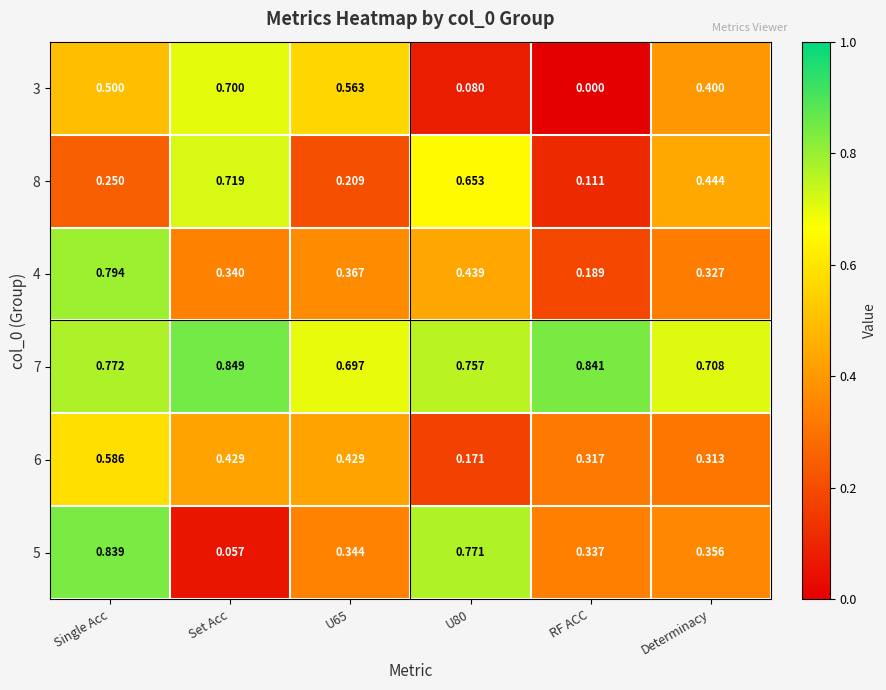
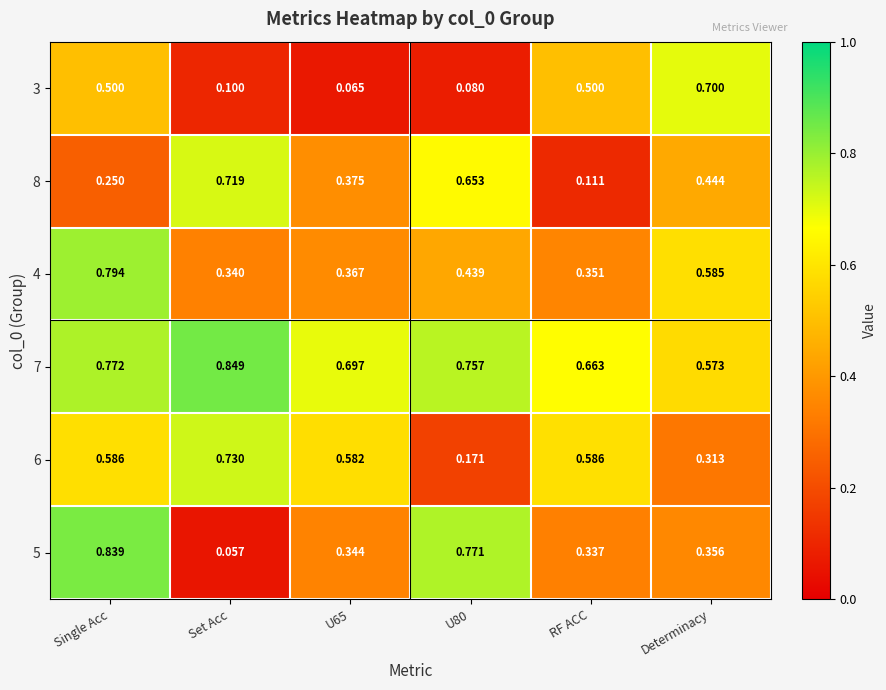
  {
    "3": {
      "Single Acc": 0.500,
-     "Set Acc": 0.700,
-     "U65": 0.563,
+     "Set Acc": 0.100,
+     "U65": 0.065,
      "U80": 0.080,
-     "RF ACC": 0.000,
-     "Determinacy": 0.400
+     "RF ACC": 0.500,
+     "Determinacy": 0.700
    },
    "8": {
      "Single Acc": 0.250,
      "Set Acc": 0.719,
-     "U65": 0.209,
+     "U65": 0.375,
      "U80": 0.653,
      "RF ACC": 0.111,
      "Determinacy": 0.444
    },
    "4": {
      "Single Acc": 0.794,
      "Set Acc": 0.340,
      "U65": 0.367,
      "U80": 0.439,
-     "RF ACC": 0.189,
-     "Determinacy": 0.327
+     "RF ACC": 0.351,
+     "Determinacy": 0.585
    },
    "7": {
      "Single Acc": 0.772,
      "Set Acc": 0.849,
      "U65": 0.697,
      "U80": 0.757,
-     "RF ACC": 0.841,
-     "Determinacy": 0.708
+     "RF ACC": 0.663,
+     "Determinacy": 0.573
    },
    "6": {
      "Single Acc": 0.586,
-     "Set Acc": 0.429,
-     "U65": 0.429,
+     "Set Acc": 0.730,
+     "U65": 0.582,
      "U80": 0.171,
-     "RF ACC": 0.317,
+     "RF ACC": 0.586,
      "Determinacy": 0.313
    },
    "5": {
      "Single Acc": 0.839,
      "Set Acc": 0.057,
      "U65": 0.344,
      "U80": 0.771,
      "RF ACC": 0.337,
      "Determinacy": 0.356
    }
  }
